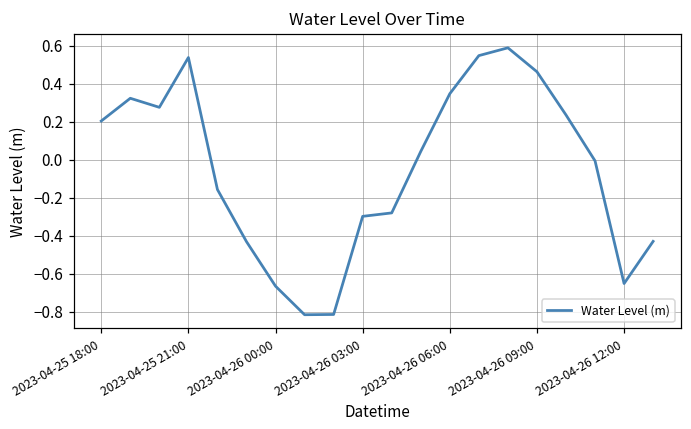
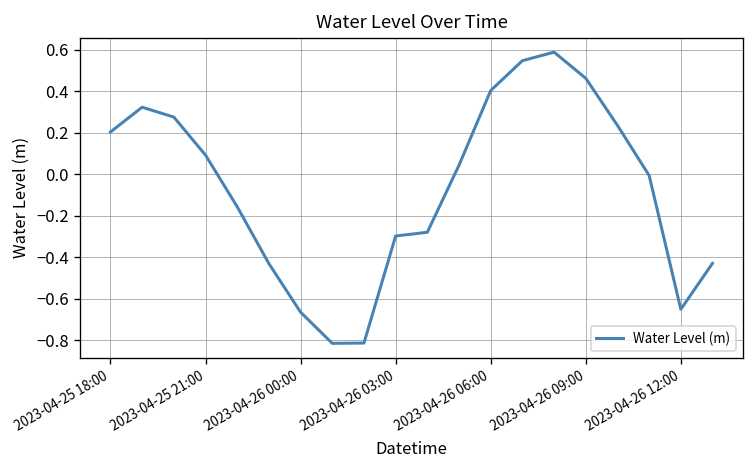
  {
    "2023-04-25 18:00": 0.20,
-   "2023-04-25 21:00": 0.54,
+   "2023-04-25 21:00": 0.09,
    "2023-04-26 00:00": -0.66,
    "2023-04-26 03:00": -0.30,
-   "2023-04-26 06:00": 0.35,
+   "2023-04-26 06:00": 0.40,
    "2023-04-26 09:00": 0.46,
    "2023-04-26 12:00": -0.65
  }
